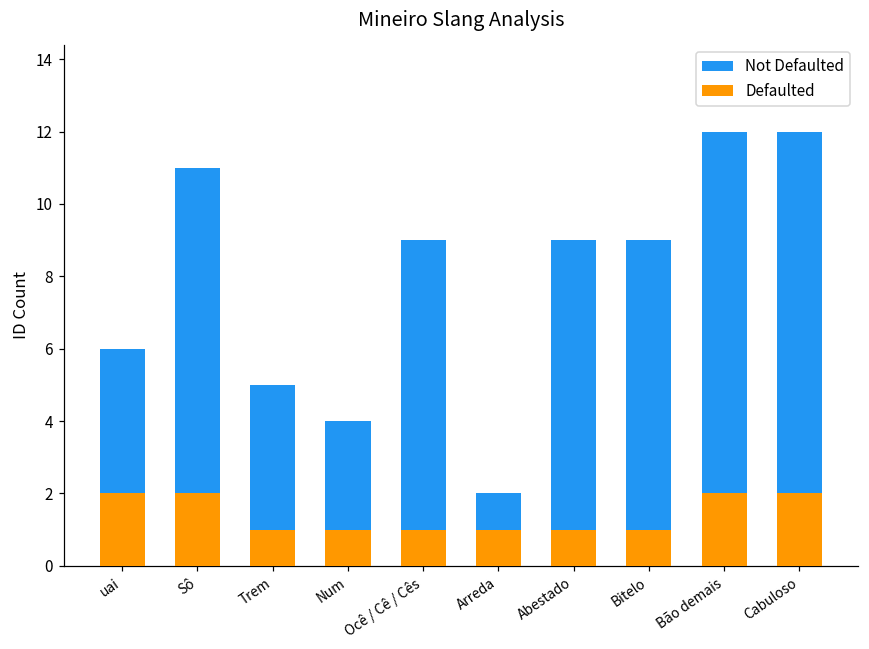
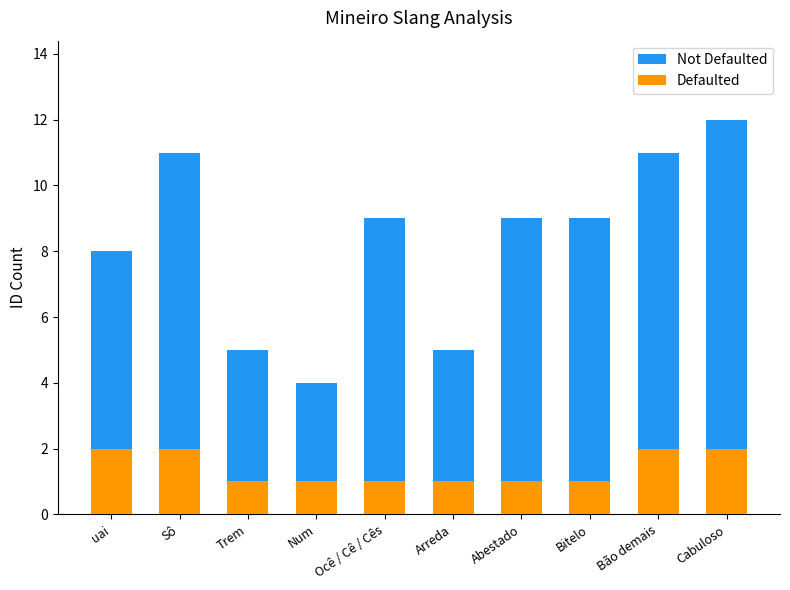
  {
    "Defaulted": {
      "uai": 2,
      "Sô": 2,
      "Trem": 1,
      "Num": 1,
      "Ocê / Cê / Cês": 1,
      "Arreda": 1,
      "Abestado": 1,
      "Bitelo": 1,
      "Bão demais": 2,
      "Cabuloso": 2
    },
    "Not Defaulted": {
-     "uai": 4,
+     "uai": 6,
      "Sô": 9,
      "Trem": 4,
      "Num": 3,
      "Ocê / Cê / Cês": 8,
-     "Arreda": 1,
+     "Arreda": 4,
      "Abestado": 8,
      "Bitelo": 8,
-     "Bão demais": 10,
+     "Bão demais": 9,
      "Cabuloso": 10
    }
  }
